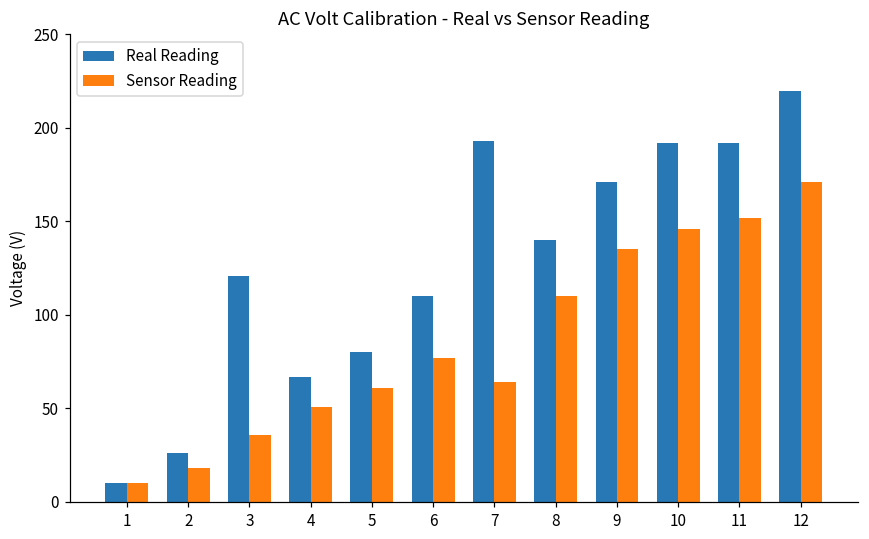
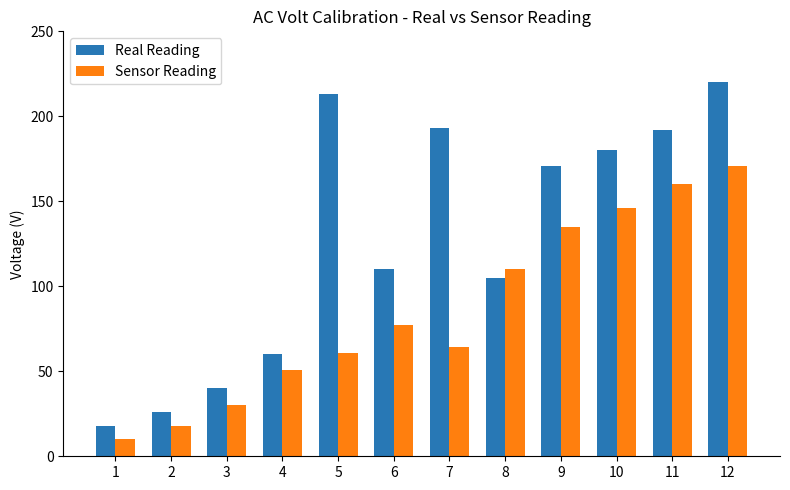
  {
    "Real Reading": {
-     "1": 10,
+     "1": 18,
      "2": 26,
-     "3": 121,
-     "4": 67,
-     "5": 80,
+     "3": 40,
+     "4": 60,
+     "5": 213,
      "6": 110,
      "7": 193,
-     "8": 140,
+     "8": 105,
      "9": 171,
-     "10": 192,
+     "10": 180,
      "11": 192,
      "12": 220
    },
    "Sensor Reading": {
      "1": 10,
      "2": 18,
-     "3": 36,
+     "3": 30,
      "4": 51,
      "5": 61,
      "6": 77,
      "7": 64,
      "8": 110,
      "9": 135,
      "10": 146,
-     "11": 152,
+     "11": 160,
      "12": 171
    }
  }
